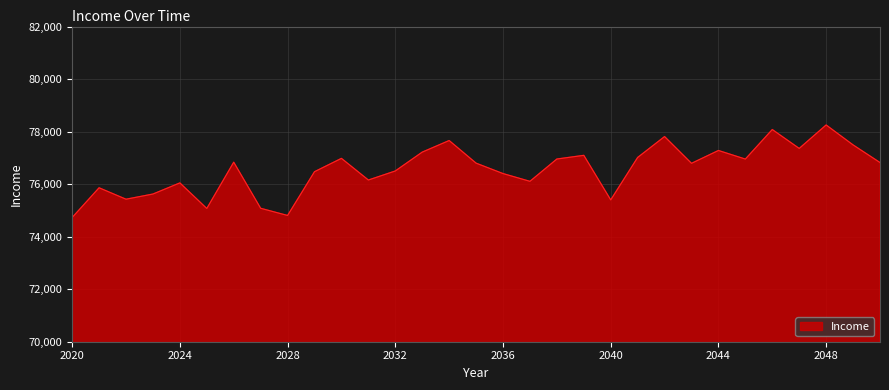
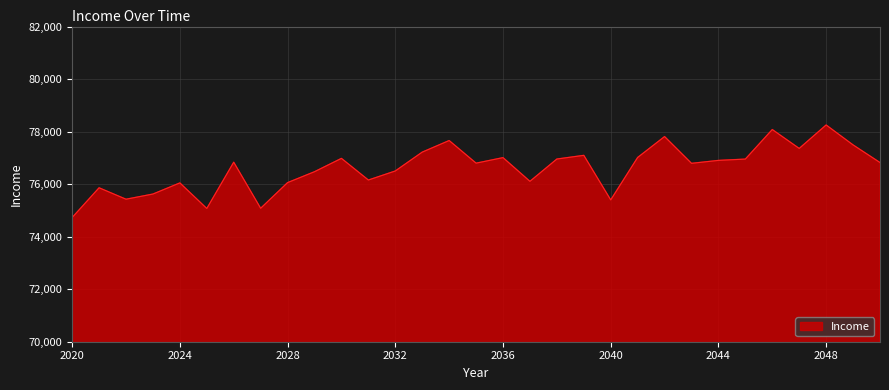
  {
    "2020": "74,700",
    "2024": "76,000",
-   "2028": "74,800",
+   "2028": "76,100",
    "2032": "76,500",
-   "2036": "76,400",
+   "2036": "77,000",
    "2040": "75,400",
-   "2044": "77,300",
+   "2044": "76,900",
    "2048": "78,300"
  }
